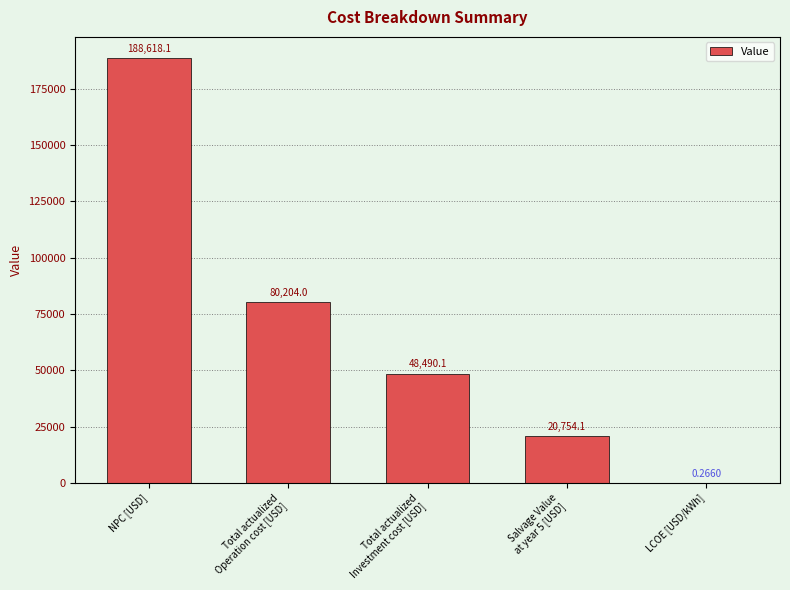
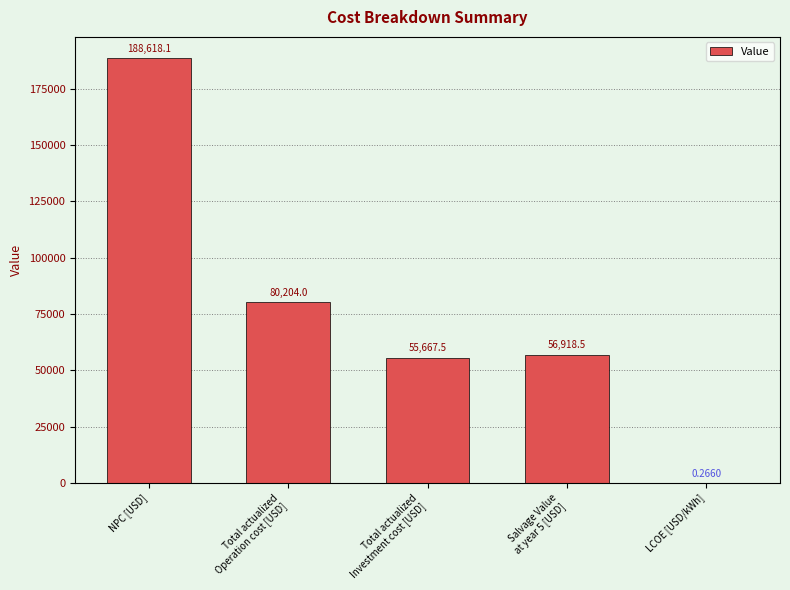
  {
    "NPC [USD]": "188,618.1",
    "Total actualized Operation cost [USD]": "80,204.0",
-   "Total actualized Investment cost [USD]": "48,490.1",
-   "Salvage Value at year 5 [USD]": "20,754.1",
+   "Total actualized Investment cost [USD]": "55,667.5",
+   "Salvage Value at year 5 [USD]": "56,918.5",
    "LCOE [USD/kWh]": "0.2660"
  }
